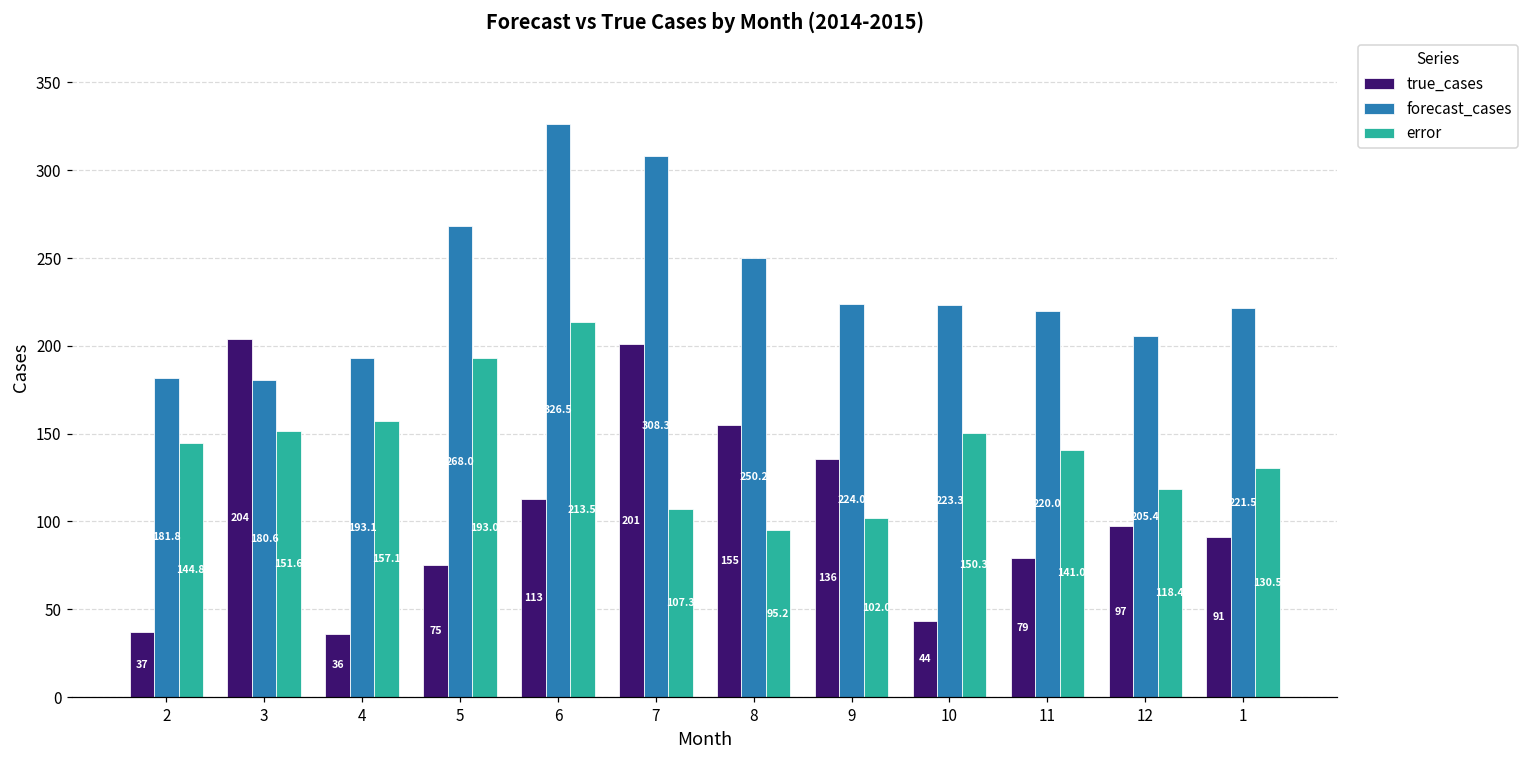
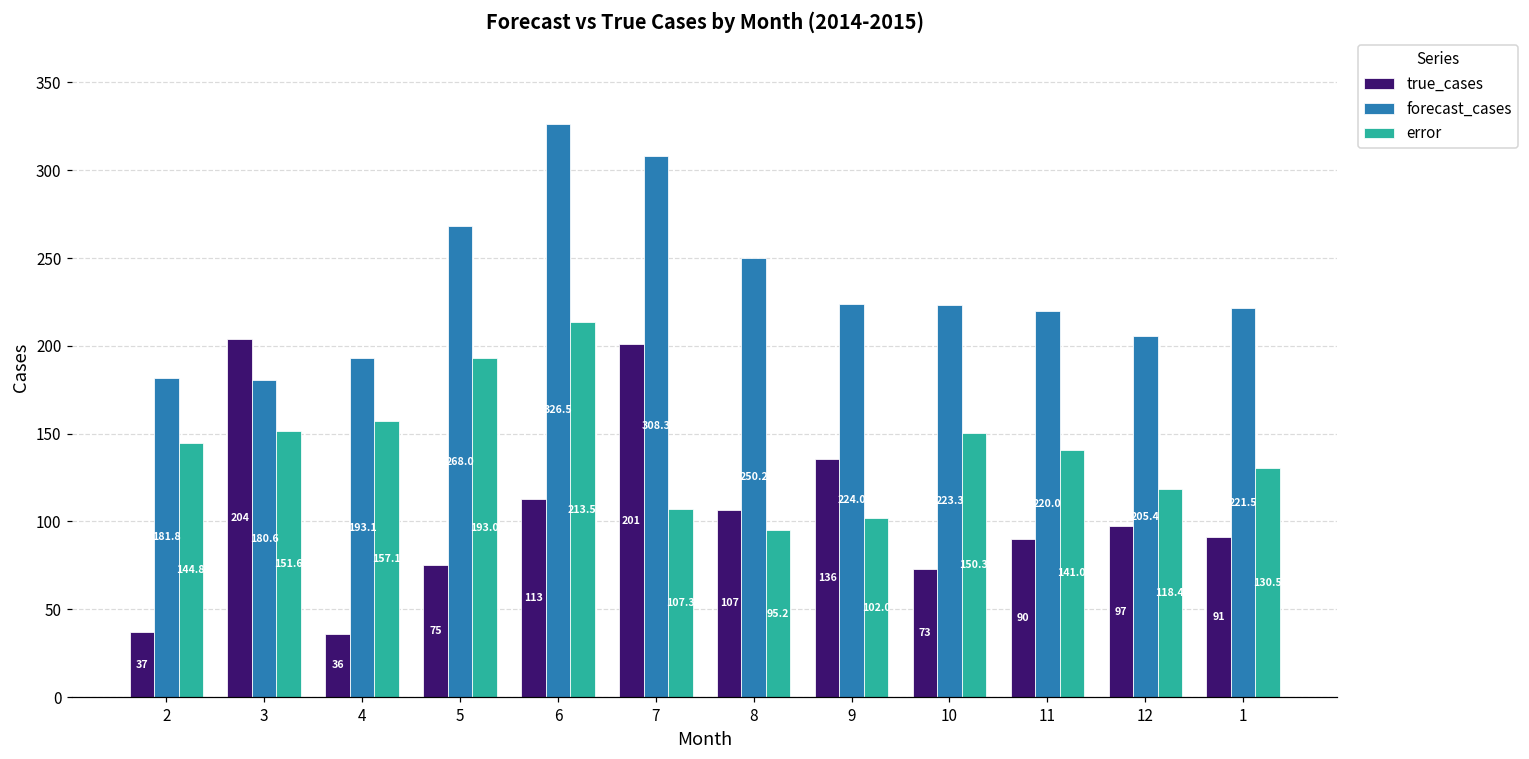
  {
    "true_cases": {
      "2": 37,
      "3": 204,
      "4": 36,
      "5": 75,
      "6": 113,
      "7": 201,
-     "8": 155,
+     "8": 107,
      "9": 136,
-     "10": 44,
-     "11": 79,
+     "10": 73,
+     "11": 90,
      "12": 97,
      "1": 91
    }
  }
